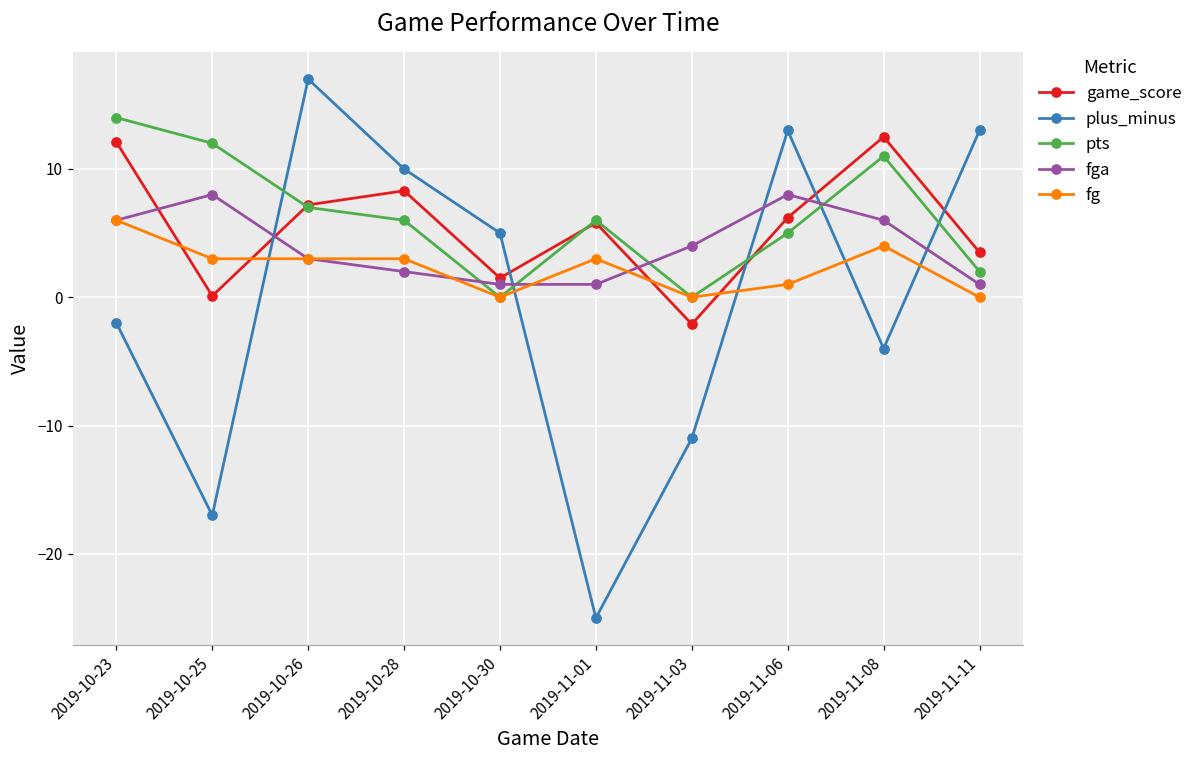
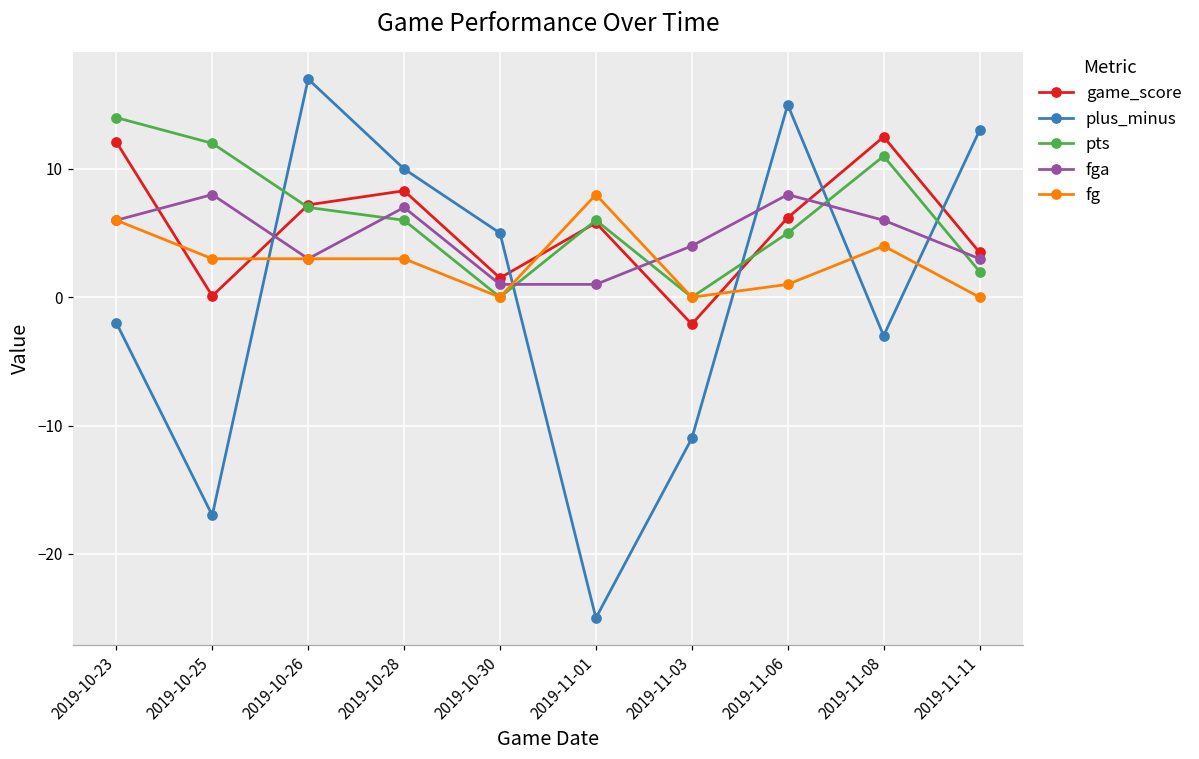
  {
    "game_score": {
      "2019-10-23": 12,
      "2019-10-25": 0,
      "2019-10-28": 8.3,
      "2019-10-30": 1.5,
      "2019-11-03": -2,
      "2019-11-06": 6,
      "2019-11-08": 12.5,
      "2019-11-11": 3.5
    },
    "plus_minus": {
      "2019-10-23": -2,
      "2019-10-25": -17,
      "2019-10-26": 17,
      "2019-10-28": 10,
      "2019-10-30": 5,
      "2019-11-01": -25,
      "2019-11-03": -11,
-     "2019-11-06": 13,
-     "2019-11-08": -4,
+     "2019-11-06": 15,
+     "2019-11-08": -3,
      "2019-11-11": 13
    },
    "pts": {
      "2019-10-23": 14,
      "2019-10-25": 12,
      "2019-10-28": 6,
      "2019-11-06": 5,
      "2019-11-08": 11,
      "2019-11-11": 2
    },
    "fga": {
      "2019-10-25": 8,
-     "2019-10-28": 2,
+     "2019-10-28": 7,
      "2019-10-30": 1,
      "2019-11-01": 1,
      "2019-11-03": 4,
      "2019-11-06": 8,
      "2019-11-08": 6,
-     "2019-11-11": 1
+     "2019-11-11": 3
    },
    "fg": {
      "2019-10-25": 3,
      "2019-10-28": 3,
-     "2019-11-01": 3,
+     "2019-11-01": 8,
      "2019-11-06": 1,
      "2019-11-08": 4,
      "2019-11-11": 0
    }
  }
